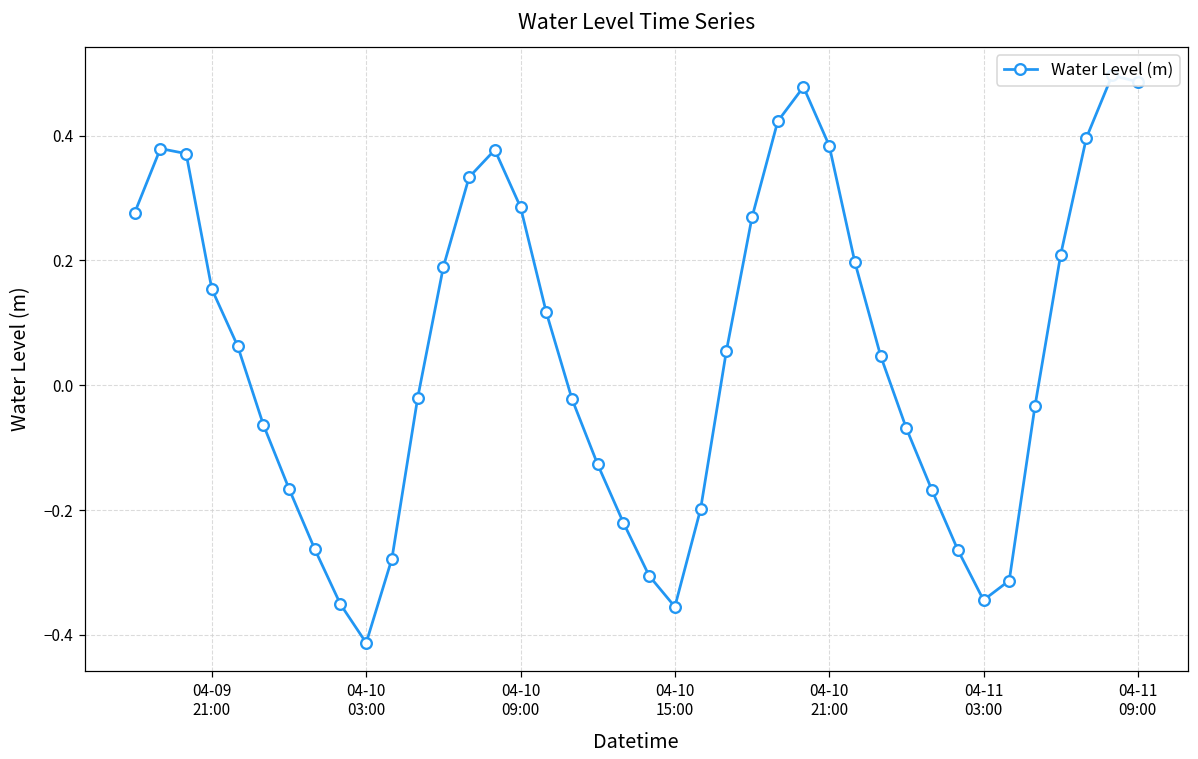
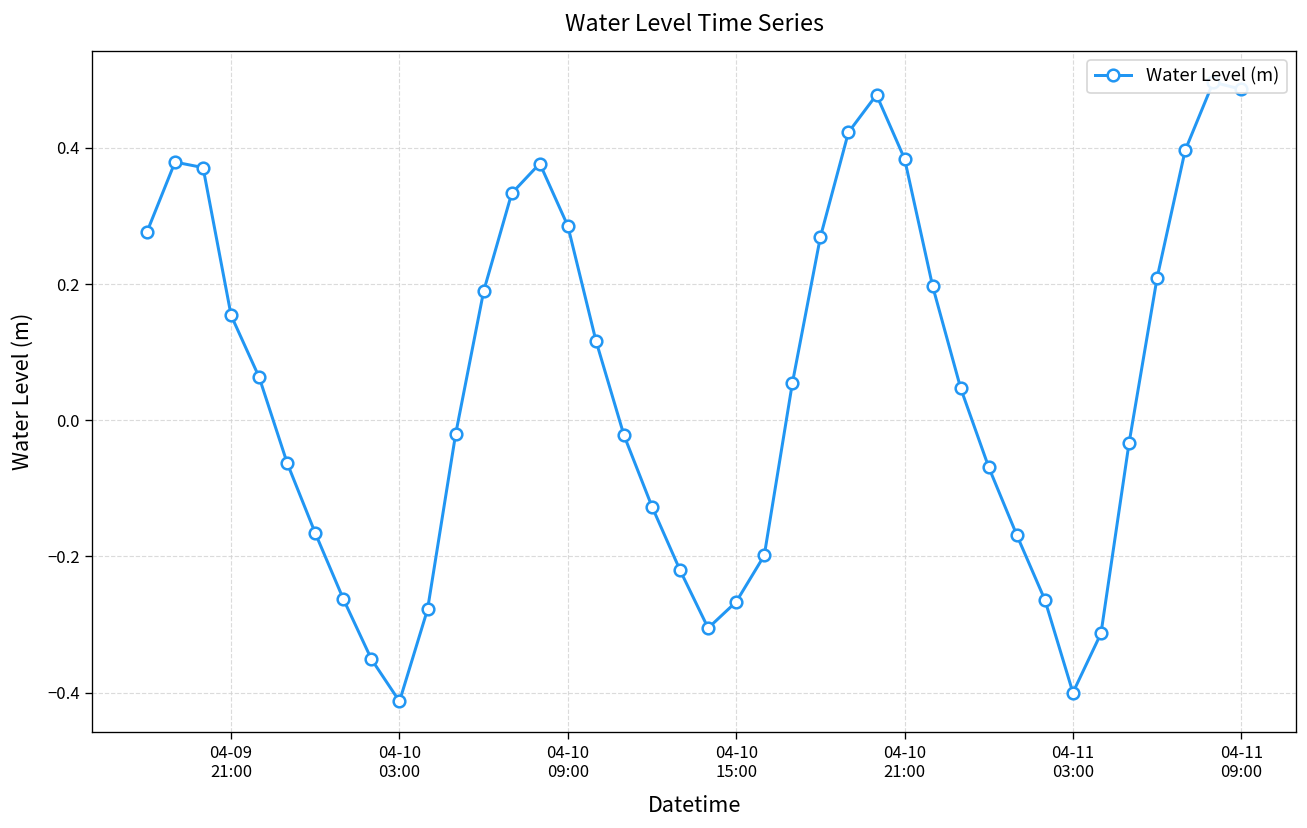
  {
    "04-09 21:00": 0.15,
    "04-10 03:00": -0.41,
    "04-10 09:00": 0.29,
-   "04-10 15:00": -0.35,
+   "04-10 15:00": -0.27,
    "04-10 21:00": 0.38,
-   "04-11 03:00": -0.34
+   "04-11 03:00": -0.40
  }
